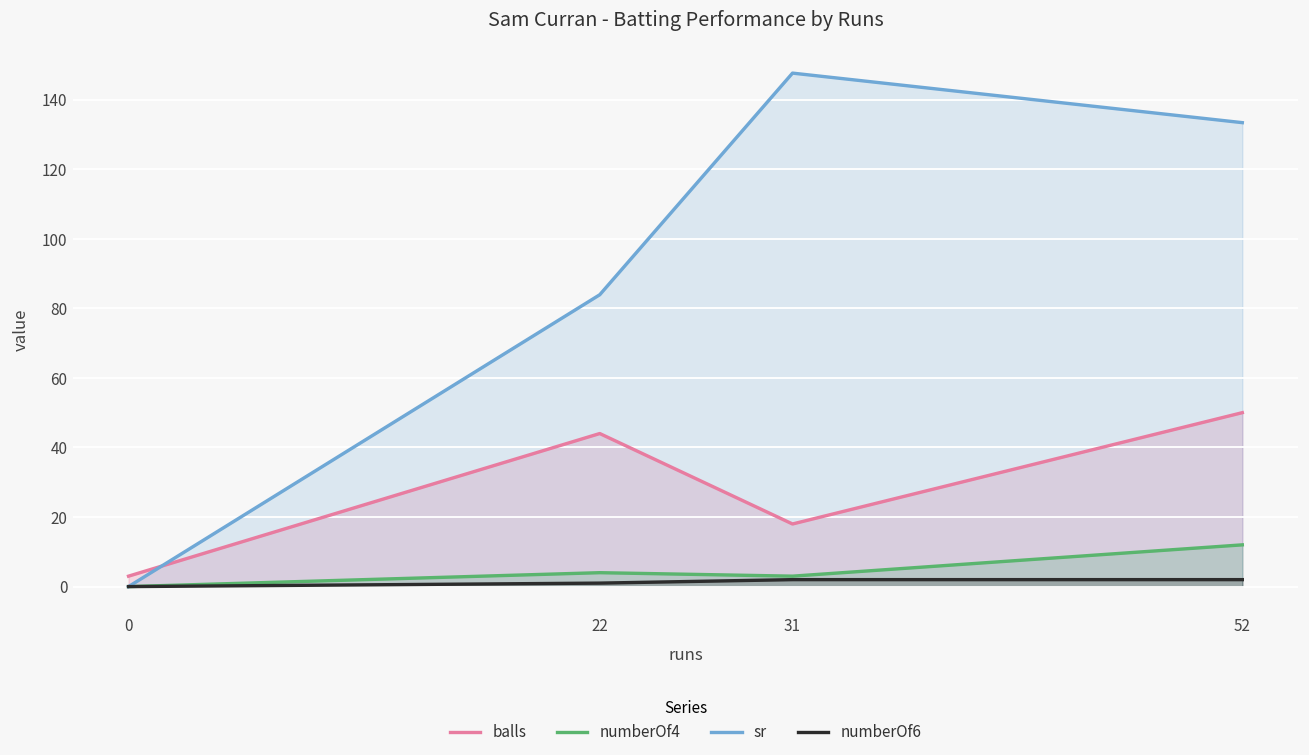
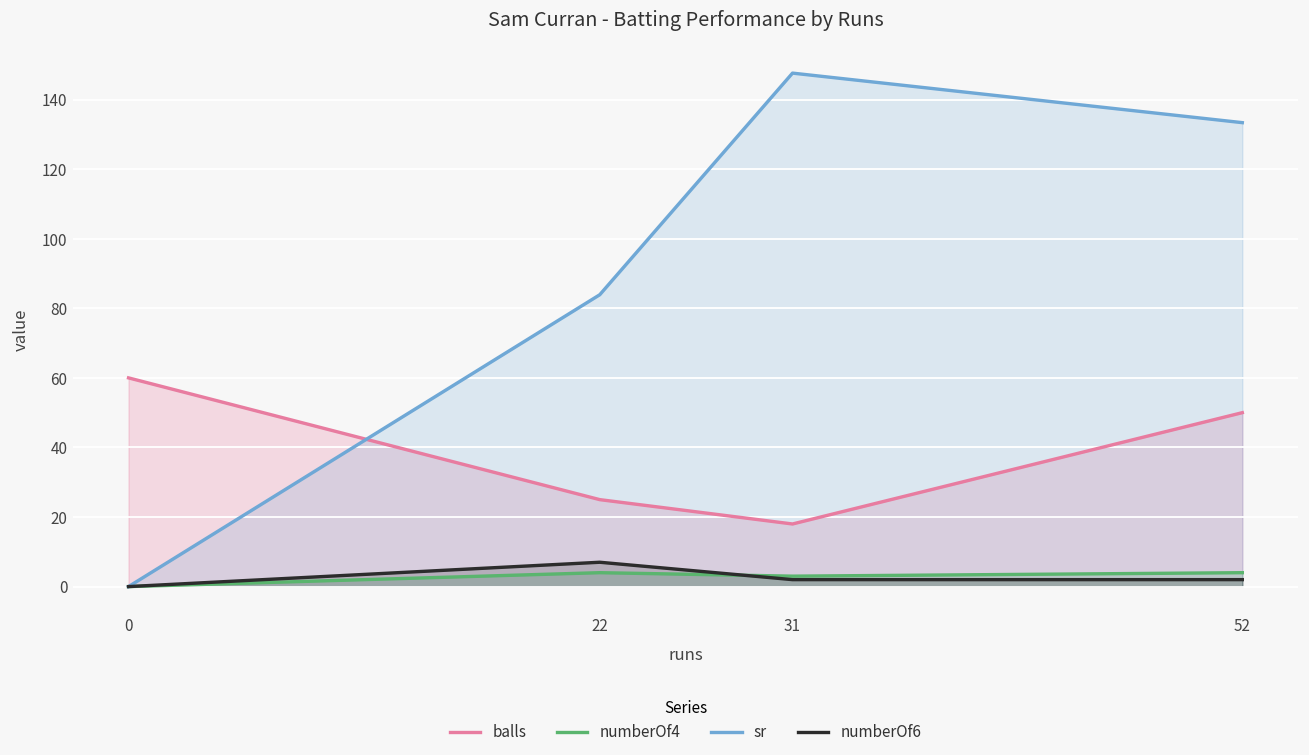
  {
    "balls": {
-     "0": 3,
-     "22": 44,
+     "0": 60,
+     "22": 25,
      "31": 18,
      "52": 50
    },
    "numberOf4": {
      "22": 4,
      "31": 3,
-     "52": 12
+     "52": 4
    },
    "sr": {
      "22": 84,
      "31": 148,
      "52": 133
    },
    "numberOf6": {
-     "22": 1,
+     "22": 7,
      "31": 2,
      "52": 2
    }
  }
